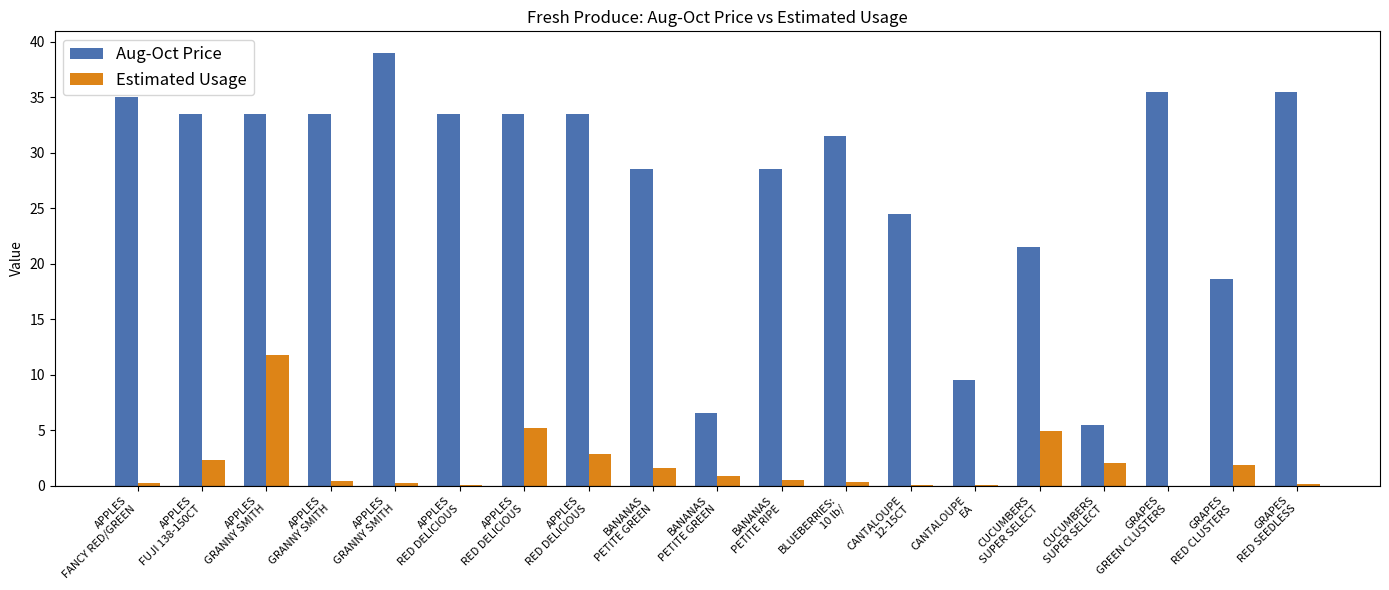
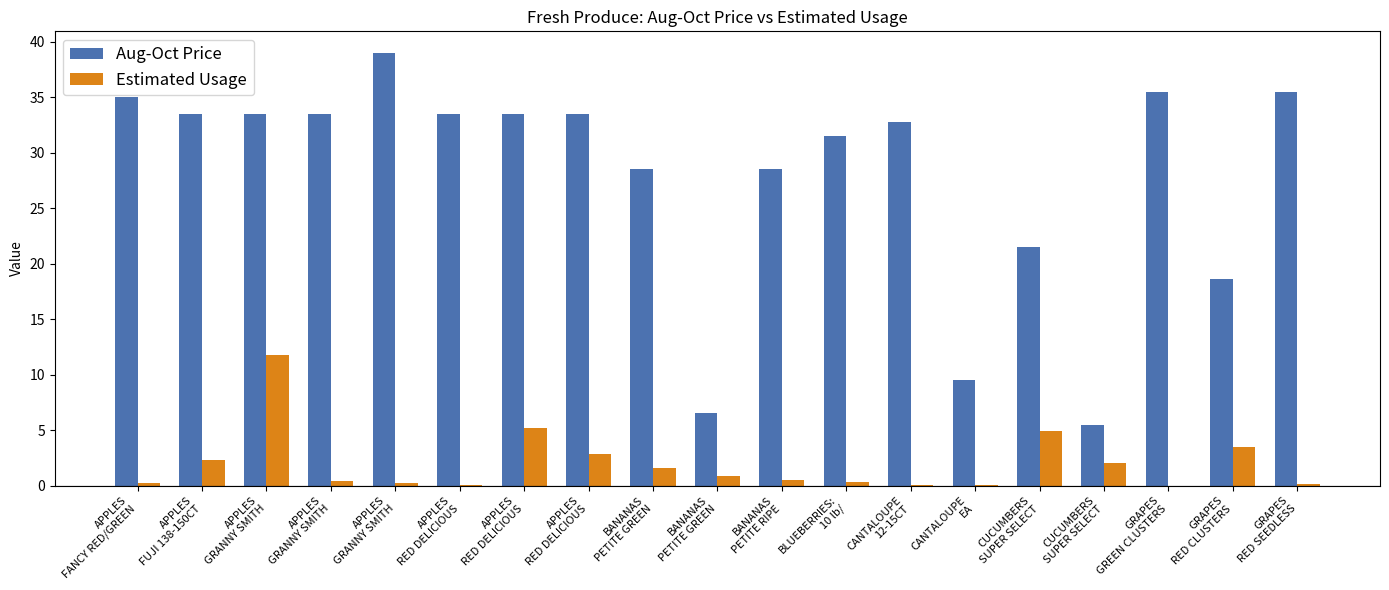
  {
    "Aug-Oct Price": {
      "APPLES FANCY RED/GREEN": 35.0,
      "APPLES FUJI 138-150CT": 33.5,
      "BANANAS PETITE RIPE": 28.5,
      "BLUEBERRIES: 10 lb/": 31.5,
-     "CANTALOUPE 12-15CT": 24.5,
+     "CANTALOUPE 12-15CT": 32.8,
      "CANTALOUPE EA": 9.5,
      "GRAPES GREEN CLUSTERS": 35.5,
      "GRAPES RED CLUSTERS": 18.6,
      "GRAPES RED SEEDLESS": 35.5
    },
    "Estimated Usage": {
      "APPLES FANCY RED/GREEN": 0.2,
      "APPLES FUJI 138-150CT": 2.3,
      "BANANAS PETITE RIPE": 0.5,
      "BLUEBERRIES: 10 lb/": 0.3,
      "GRAPES GREEN CLUSTERS": 0.0,
-     "GRAPES RED CLUSTERS": 1.8
+     "GRAPES RED CLUSTERS": 3.5
    }
  }
